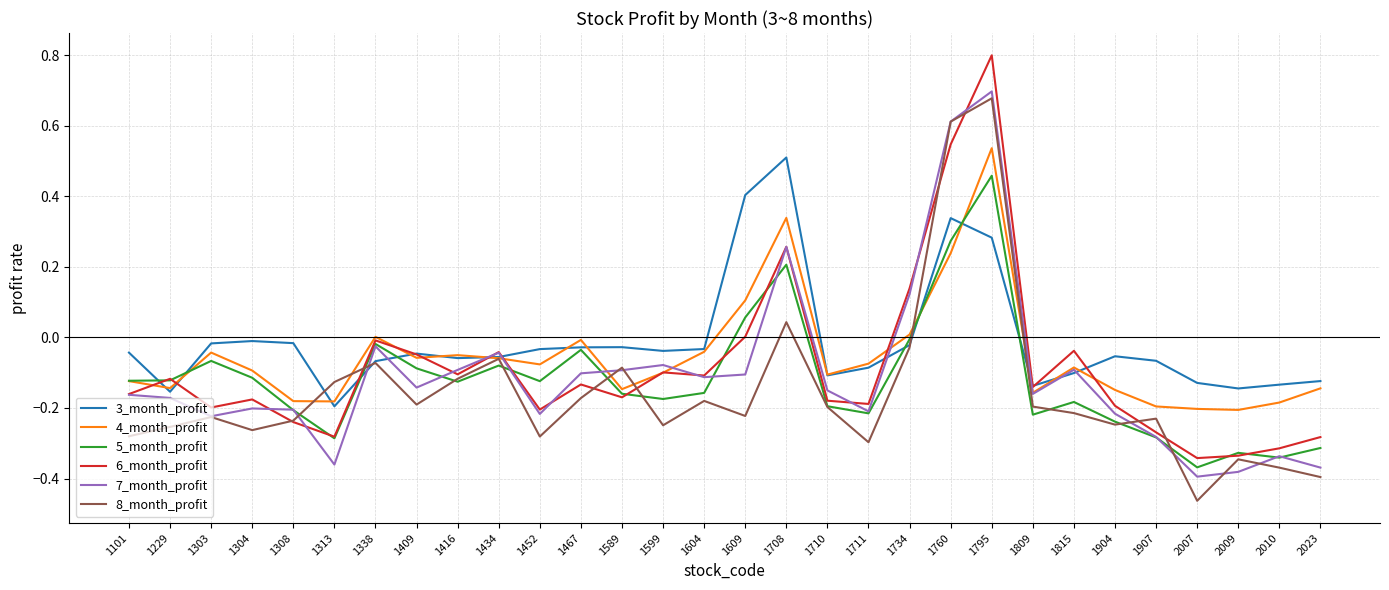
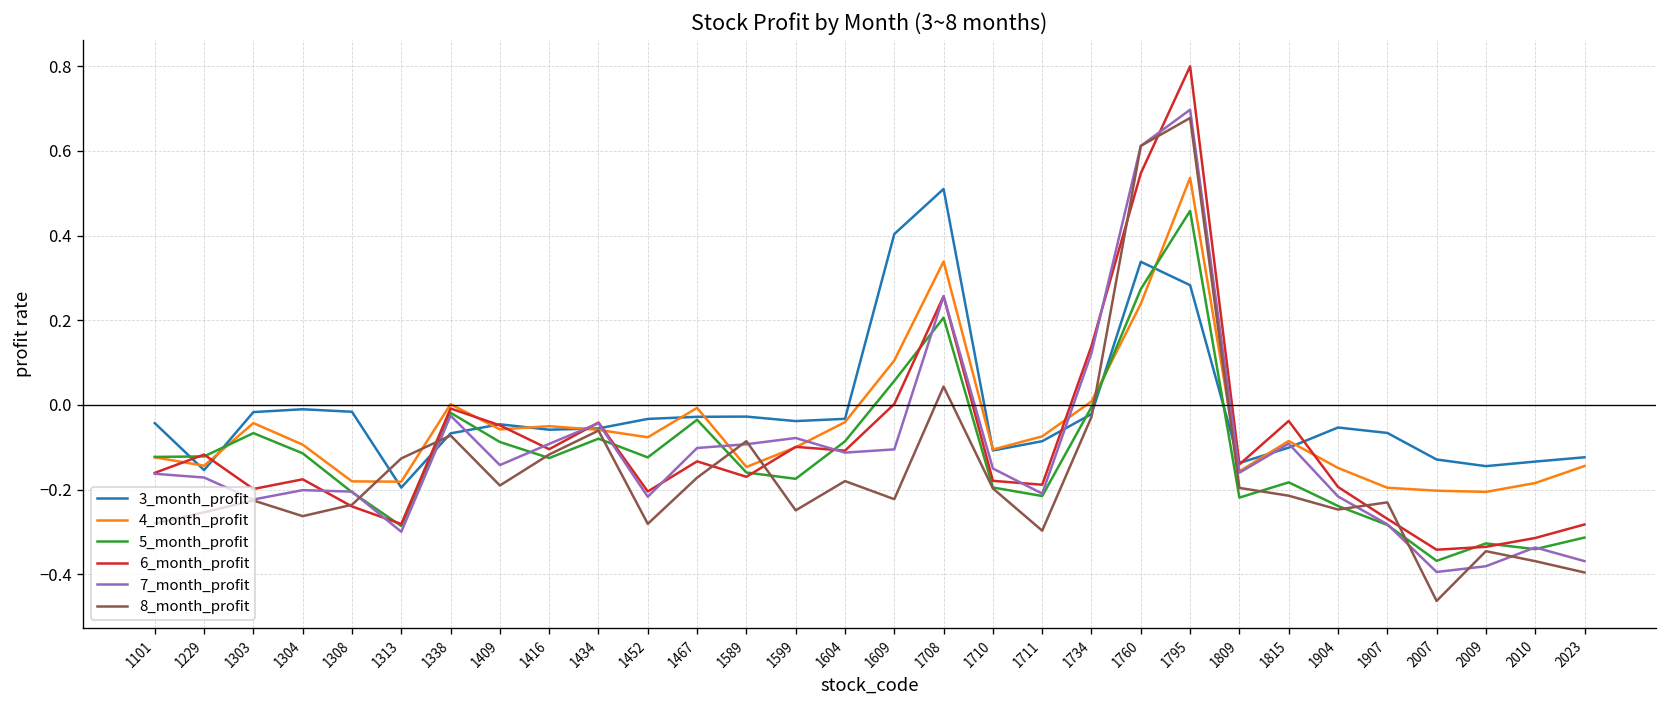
  {
    "3_month_profit": {
      "1101": -0.04,
      "1229": -0.15,
      "1303": -0.02,
      "1304": -0.01,
      "1308": -0.02,
      "1313": -0.20,
      "1416": -0.06,
      "1452": -0.03,
      "1589": -0.03,
      "1599": -0.04,
      "1604": -0.03,
      "1609": 0.40,
      "1708": 0.51,
      "1711": -0.09,
      "1760": 0.34,
      "1795": 0.28,
      "1815": -0.10,
      "1904": -0.05,
      "1907": -0.07,
      "2007": -0.13,
      "2009": -0.14,
      "2010": -0.13,
      "2023": -0.12
    },
    "4_month_profit": {
      "1229": -0.14,
      "1303": -0.04,
      "1304": -0.09,
      "1308": -0.18,
      "1313": -0.18,
      "1338": 0.00,
      "1409": -0.06,
      "1416": -0.05,
      "1452": -0.08,
      "1467": -0.01,
      "1589": -0.15,
      "1604": -0.04,
      "1609": 0.11,
      "1708": 0.34,
      "1711": -0.07,
      "1734": 0.01,
      "1760": 0.24,
      "1795": 0.54,
      "1904": -0.15,
      "1907": -0.20,
      "2007": -0.20,
      "2009": -0.21,
      "2010": -0.18,
      "2023": -0.14
    },
    "5_month_profit": {
      "1303": -0.07,
      "1304": -0.11,
      "1409": -0.09,
      "1416": -0.13,
      "1434": -0.08,
      "1452": -0.12,
      "1589": -0.16,
      "1599": -0.17,
-     "1604": -0.16,
+     "1604": -0.09,
      "1609": 0.06,
      "1708": 0.21,
      "1734": 0.00,
      "1760": 0.27,
      "1795": 0.46,
      "1809": -0.22,
      "1815": -0.18,
      "1904": -0.24,
      "2007": -0.37,
      "2009": -0.33,
      "2023": -0.31
    },
    "6_month_profit": {
      "1304": -0.18,
      "1338": -0.01,
      "1416": -0.10,
      "1452": -0.20,
      "1467": -0.13,
      "1589": -0.17,
      "1609": 0.00,
      "1710": -0.18,
      "1711": -0.19,
      "1734": 0.14,
      "1760": 0.55,
      "1795": 0.80,
      "1815": -0.04,
      "1904": -0.19,
      "1907": -0.27,
      "2007": -0.34,
      "2009": -0.34,
      "2010": -0.31,
      "2023": -0.28
    },
    "7_month_profit": {
      "1304": -0.20,
-     "1313": -0.36,
+     "1313": -0.30,
      "1409": -0.14,
      "1416": -0.09,
      "1452": -0.22,
      "1467": -0.10,
      "1589": -0.09,
      "1599": -0.08,
      "1609": -0.11,
      "1710": -0.15,
      "1734": 0.12,
      "1795": 0.70,
      "1904": -0.22,
      "2007": -0.39,
      "2009": -0.38,
      "2023": -0.37
    },
    "8_month_profit": {
      "1304": -0.26,
      "1313": -0.13,
      "1409": -0.19,
      "1416": -0.12,
      "1452": -0.28,
      "1467": -0.17,
      "1589": -0.09,
      "1599": -0.25,
      "1604": -0.18,
      "1609": -0.22,
      "1708": 0.04,
      "1711": -0.30,
      "1795": 0.68,
      "1809": -0.20,
      "1815": -0.21,
      "1904": -0.25,
      "1907": -0.23,
      "2007": -0.46,
      "2009": -0.35,
      "2010": -0.37,
      "2023": -0.40
    }
  }
